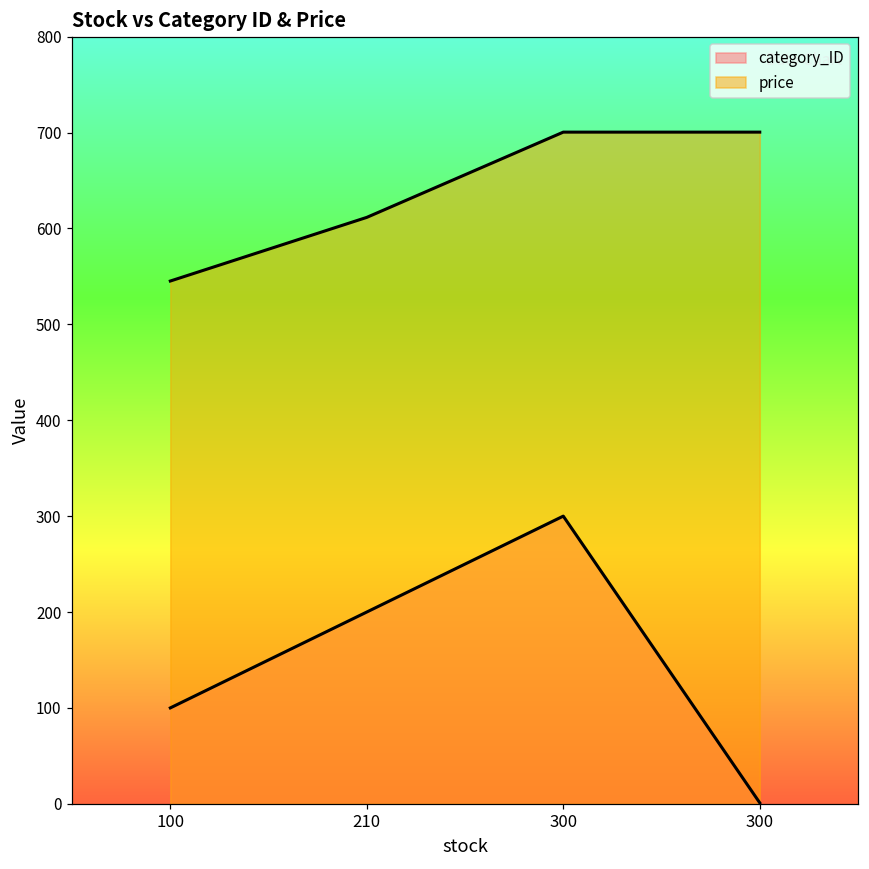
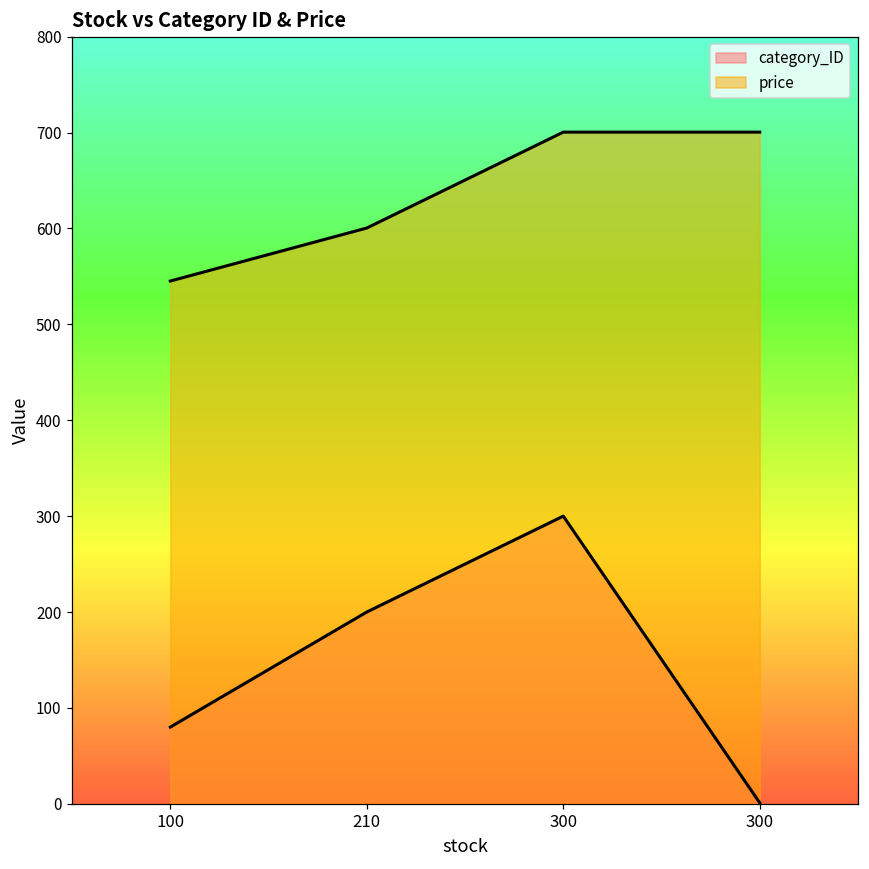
  {
    "category_ID": {
-     "100": 100,
+     "100": 80,
      "210": 200
    },
    "price": {
      "100": 550,
-     "210": 610
+     "210": 600
    }
  }
